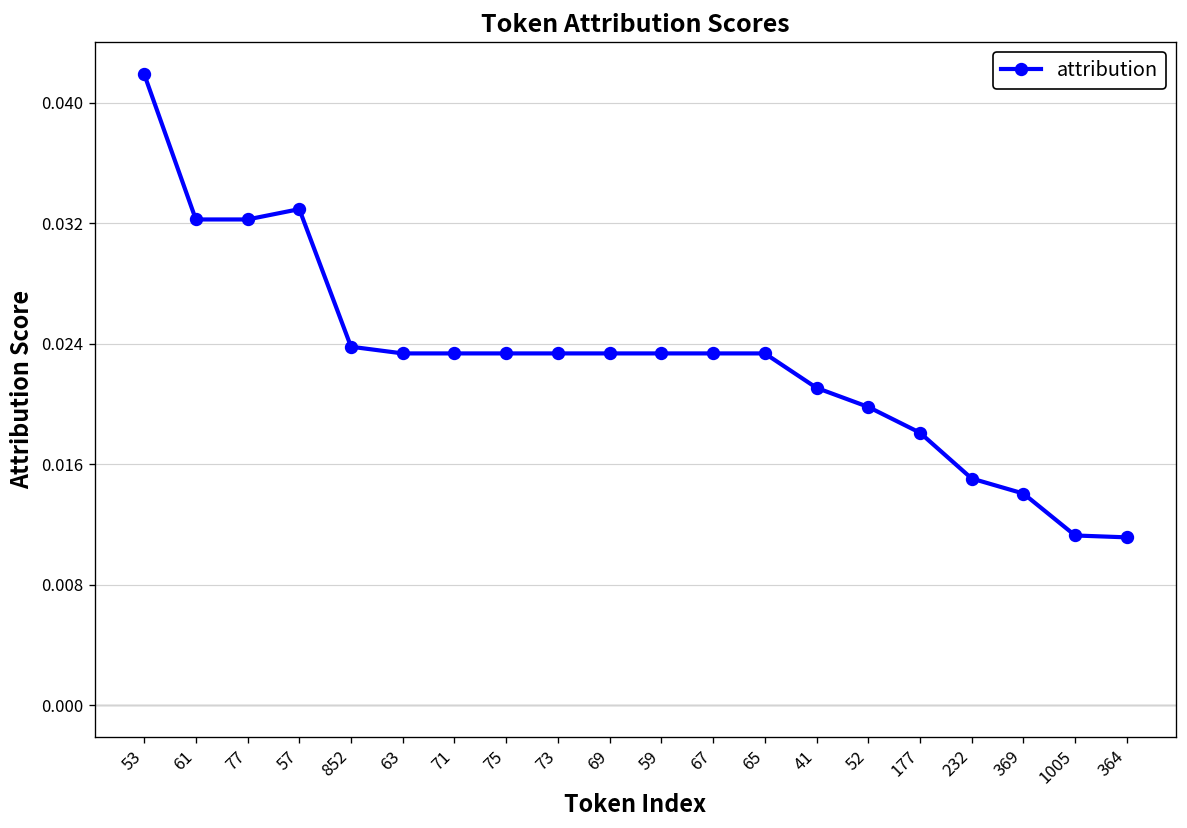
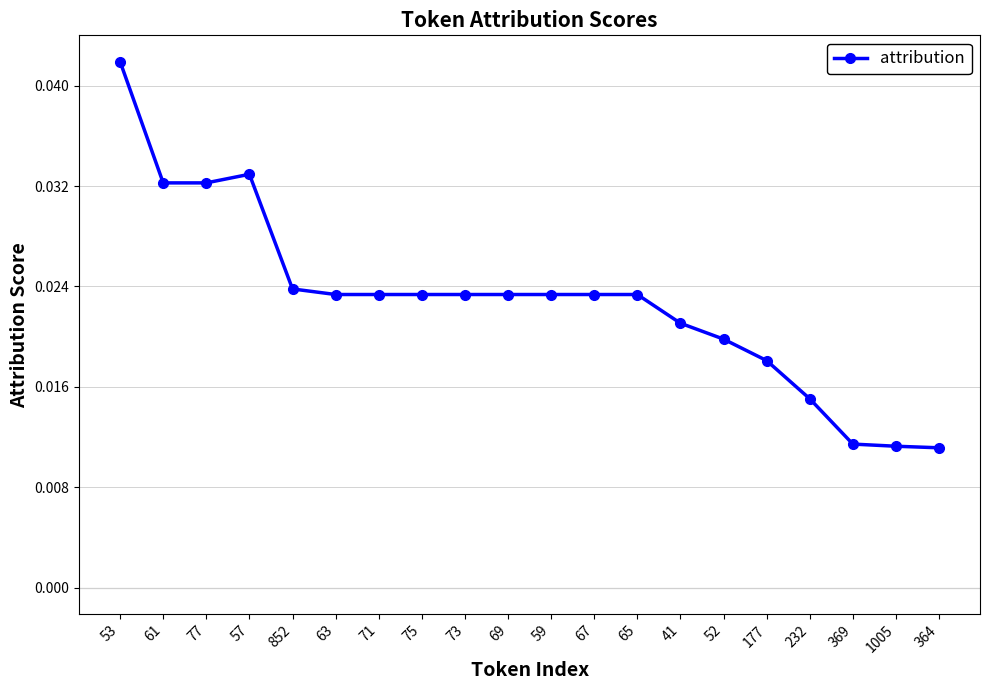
  {
    "53": 0.0419,
    "61": 0.0323,
    "77": 0.0323,
    "57": 0.0329,
    "852": 0.0238,
    "63": 0.0234,
    "71": 0.0234,
    "75": 0.0234,
    "73": 0.0234,
    "69": 0.0234,
    "59": 0.0234,
    "67": 0.0234,
    "65": 0.0234,
    "41": 0.0211,
    "52": 0.0198,
    "177": 0.0181,
    "232": 0.0150,
-   "369": 0.0141,
+   "369": 0.0114,
    "1005": 0.0113,
    "364": 0.0111
  }
